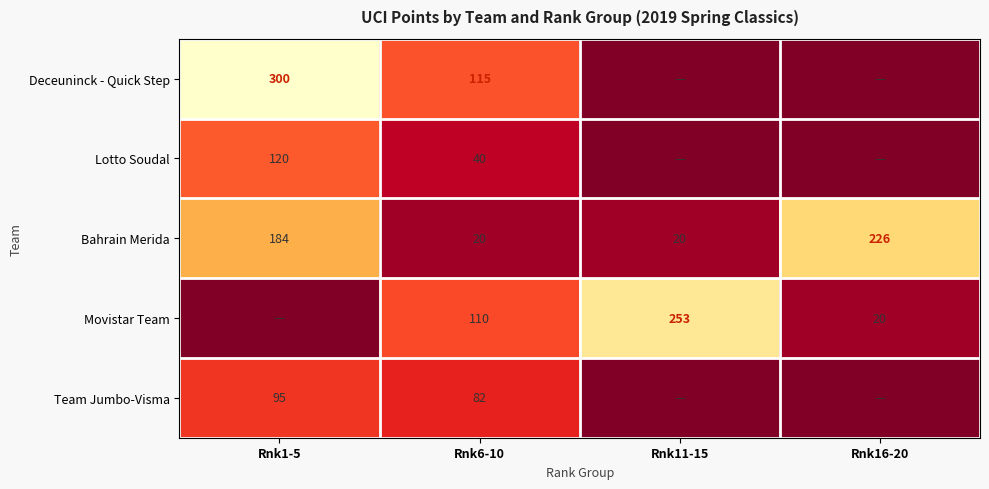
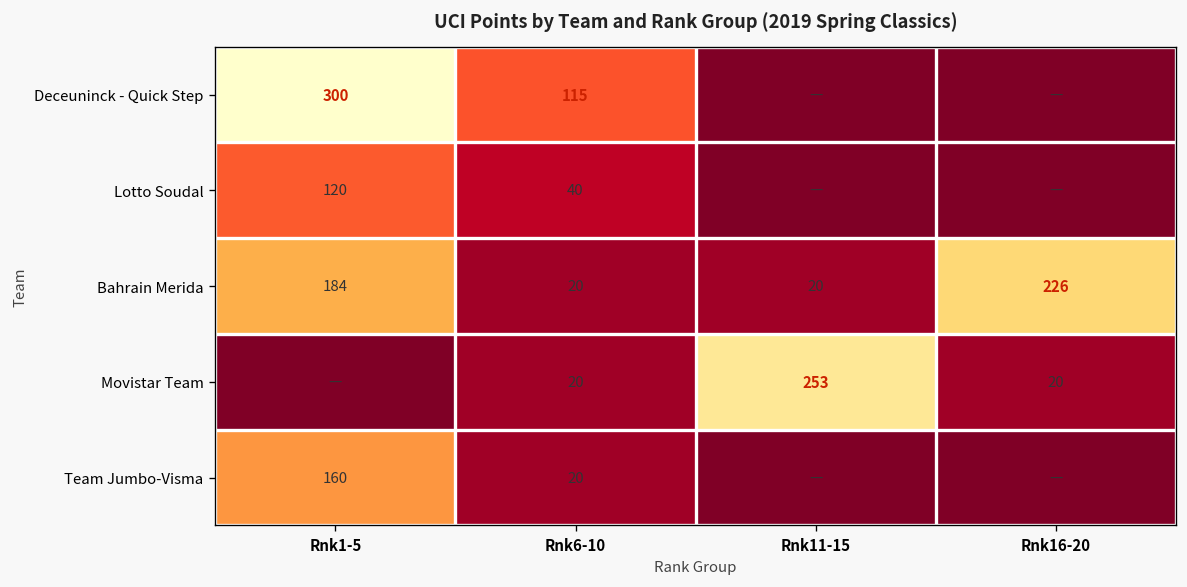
  {
    "Deceuninck - Quick Step": {
      "Rnk1-5": 300,
      "Rnk6-10": 115
    },
    "Lotto Soudal": {
      "Rnk1-5": 120,
      "Rnk6-10": 40
    },
    "Bahrain Merida": {
      "Rnk1-5": 184,
      "Rnk6-10": 20,
      "Rnk11-15": 20,
      "Rnk16-20": 226
    },
    "Movistar Team": {
-     "Rnk6-10": 110,
+     "Rnk6-10": 20,
      "Rnk11-15": 253,
      "Rnk16-20": 20
    },
    "Team Jumbo-Visma": {
-     "Rnk1-5": 95,
-     "Rnk6-10": 82
+     "Rnk1-5": 160,
+     "Rnk6-10": 20
    }
  }
